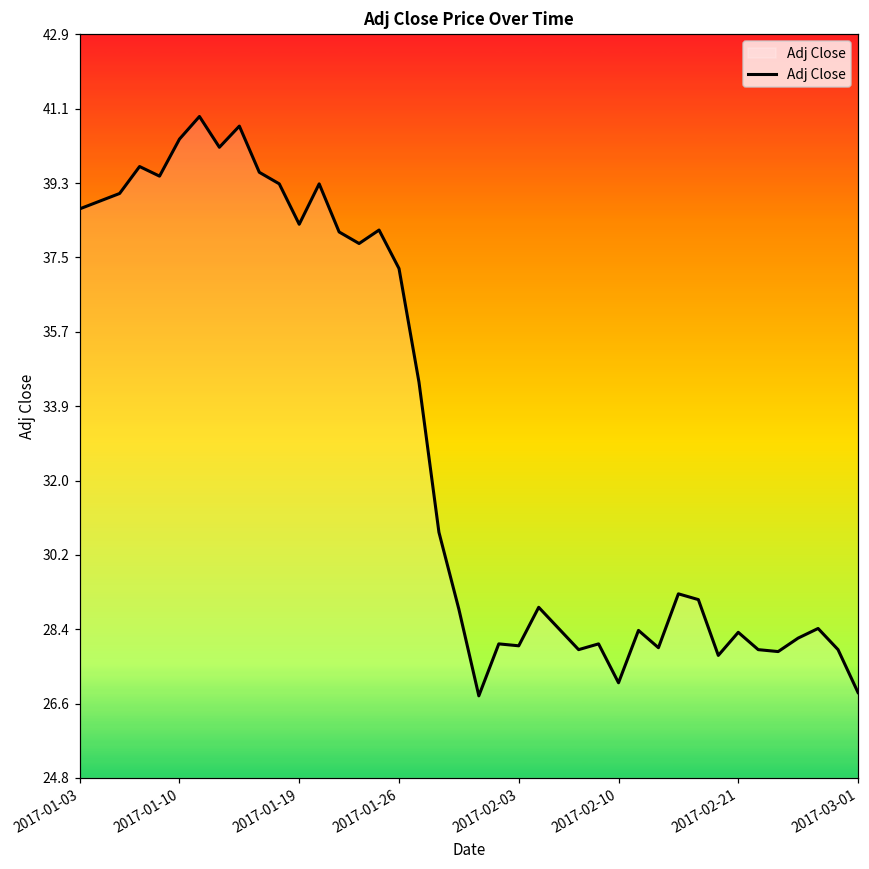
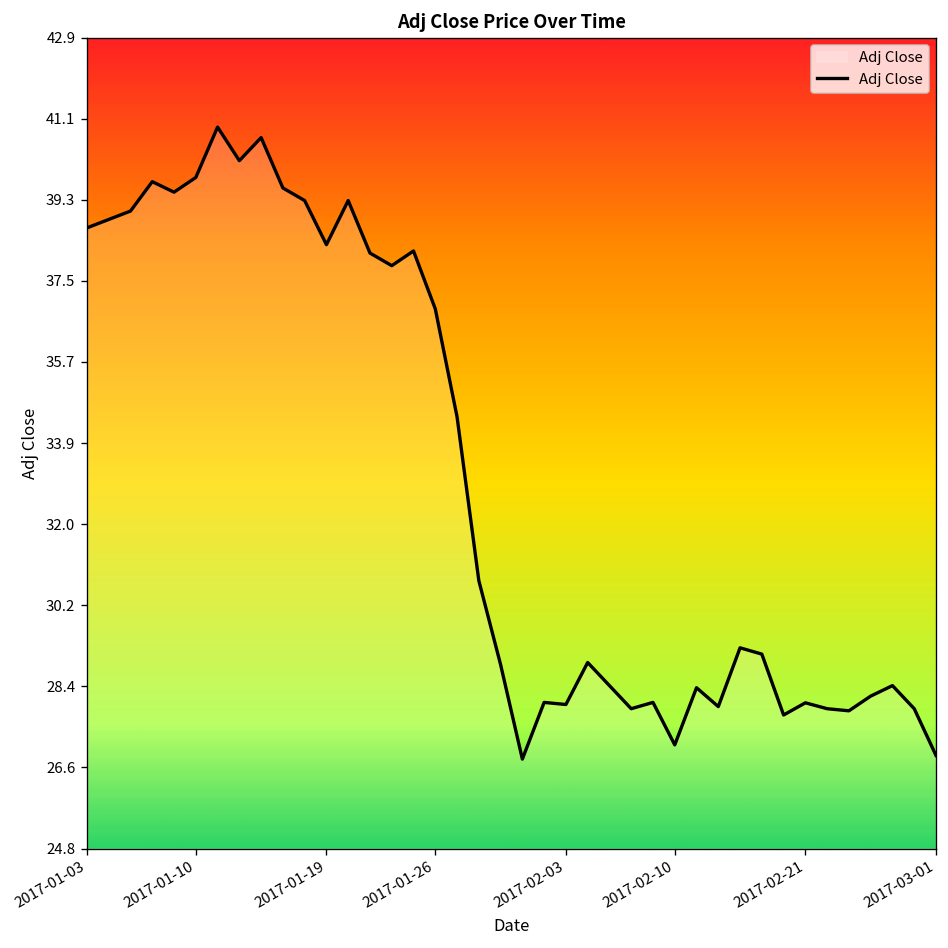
  {
    "2017-01-03": 38.7,
-   "2017-01-10": 40.4,
+   "2017-01-10": 39.8,
    "2017-01-19": 38.3,
-   "2017-01-26": 37.2,
+   "2017-01-26": 36.9,
    "2017-02-03": 28.0,
    "2017-02-10": 27.1,
-   "2017-02-21": 28.3,
+   "2017-02-21": 28.1,
    "2017-03-01": 26.9
  }
